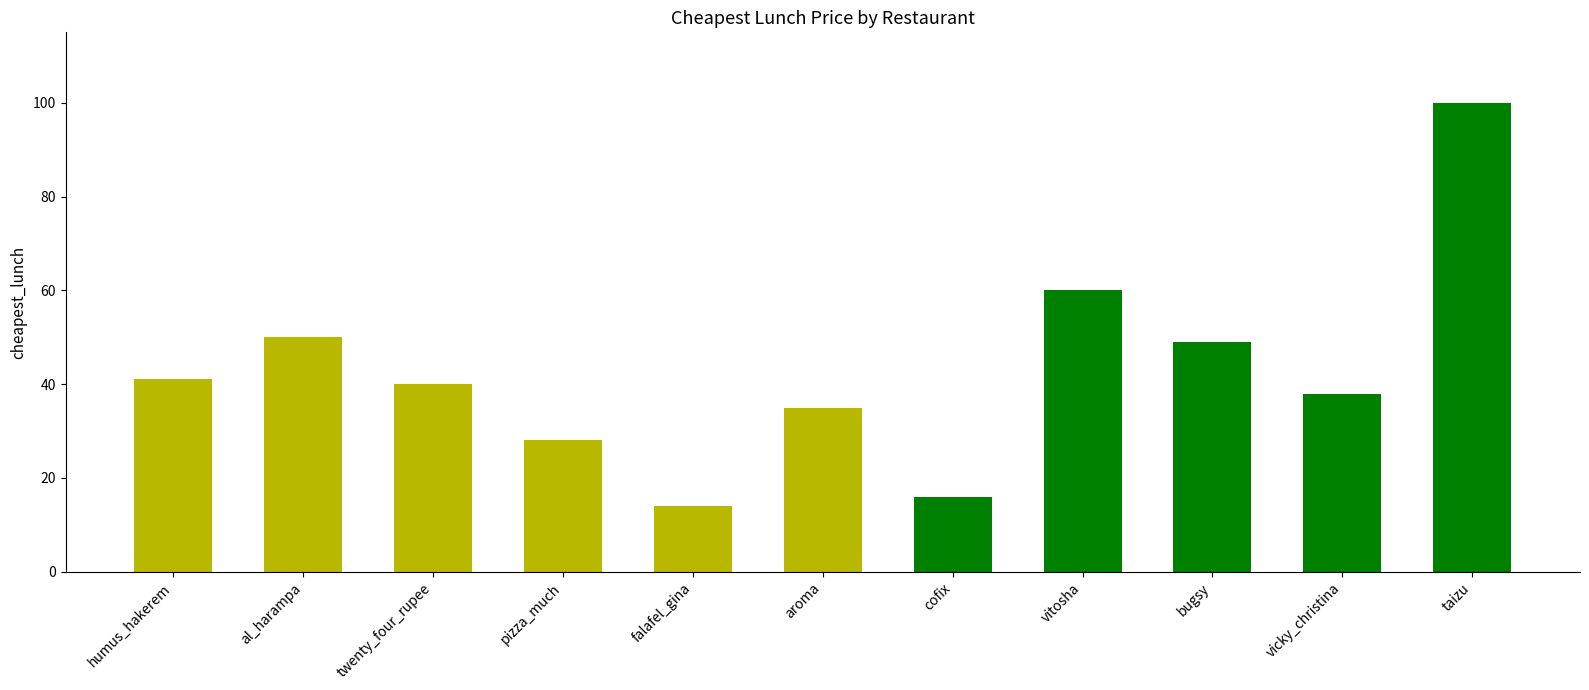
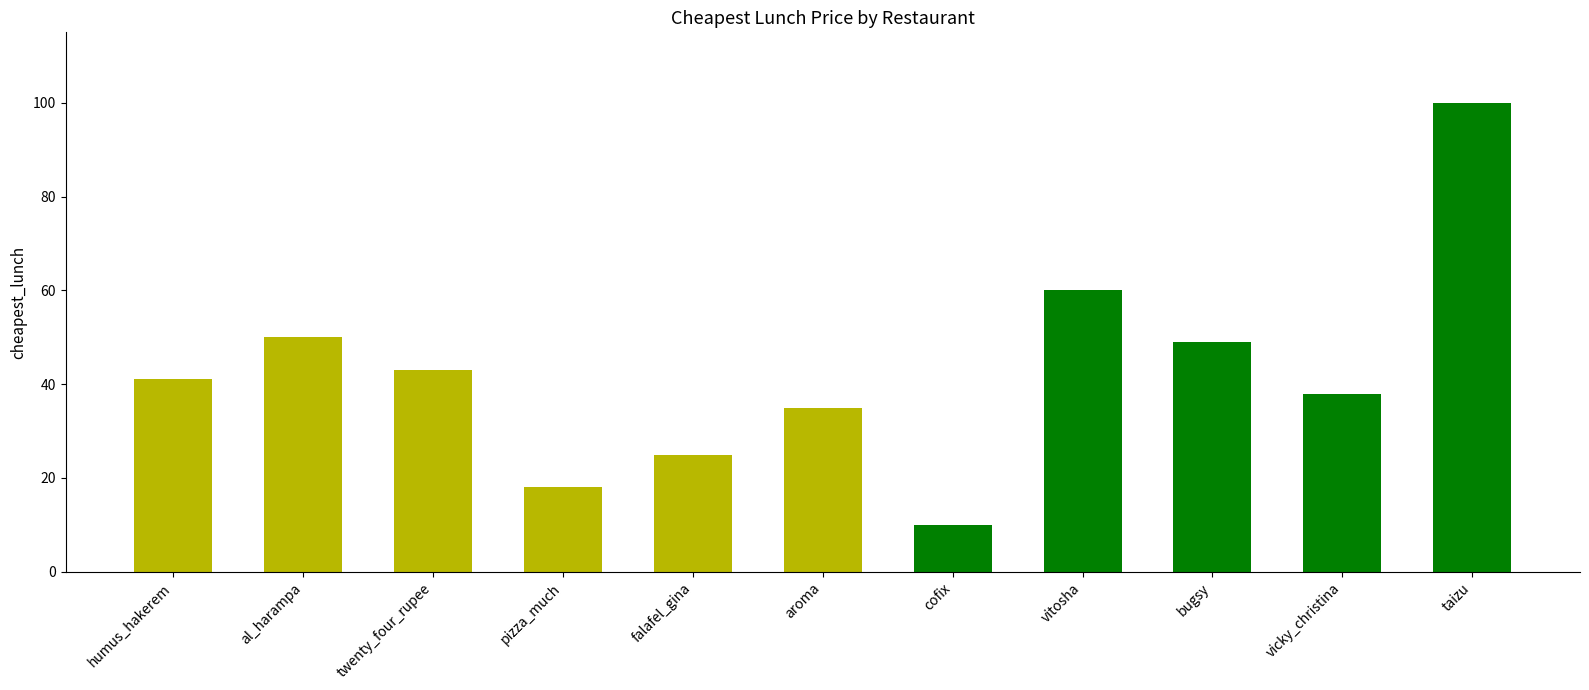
  {
    "humus_hakerem": 41,
    "al_harampa": 50,
-   "twenty_four_rupee": 40,
-   "pizza_much": 28,
-   "falafel_gina": 14,
+   "twenty_four_rupee": 43,
+   "pizza_much": 18,
+   "falafel_gina": 25,
    "aroma": 35,
-   "cofix": 16,
+   "cofix": 10,
    "vitosha": 60,
    "bugsy": 49,
    "vicky_christina": 38,
    "taizu": 100
  }
